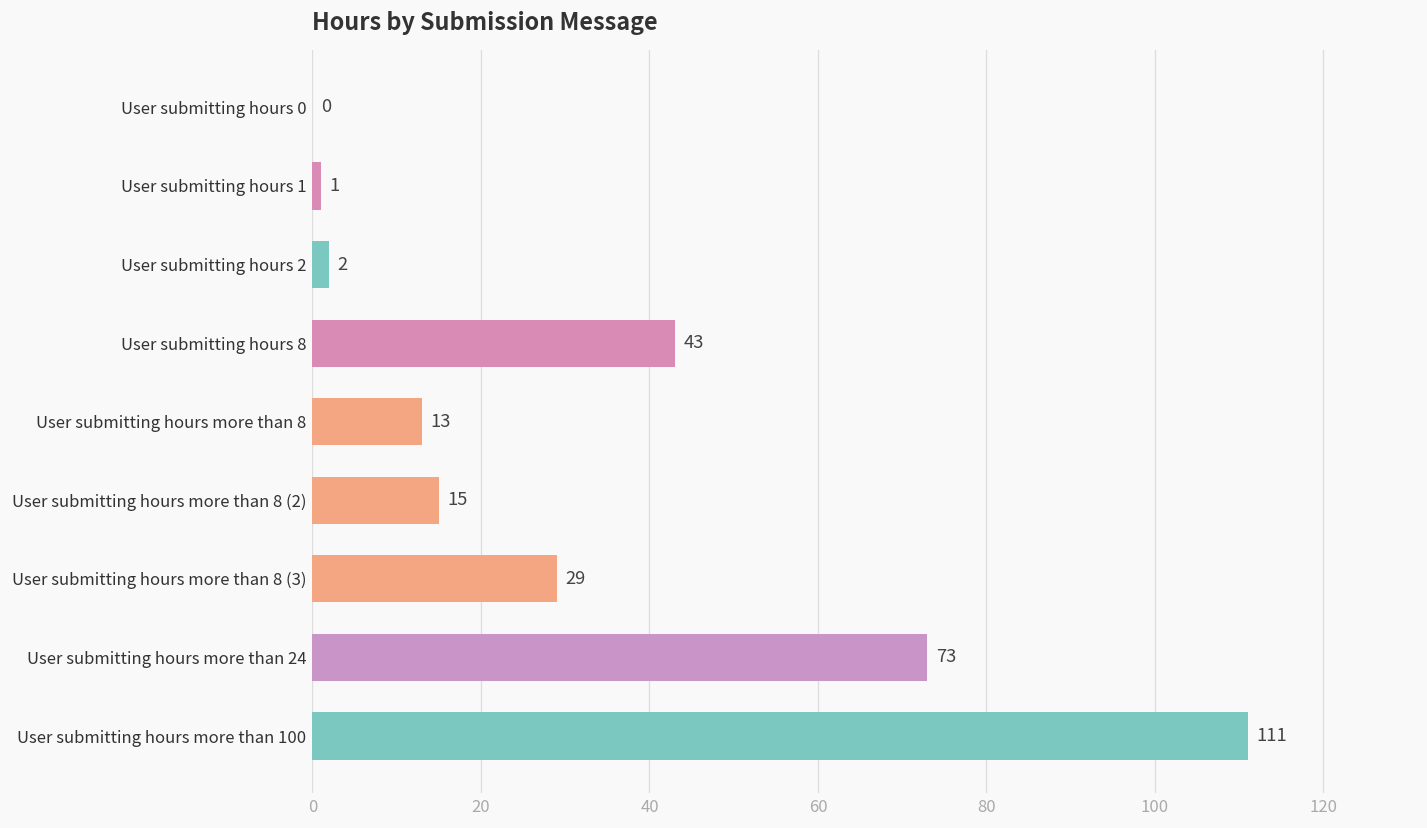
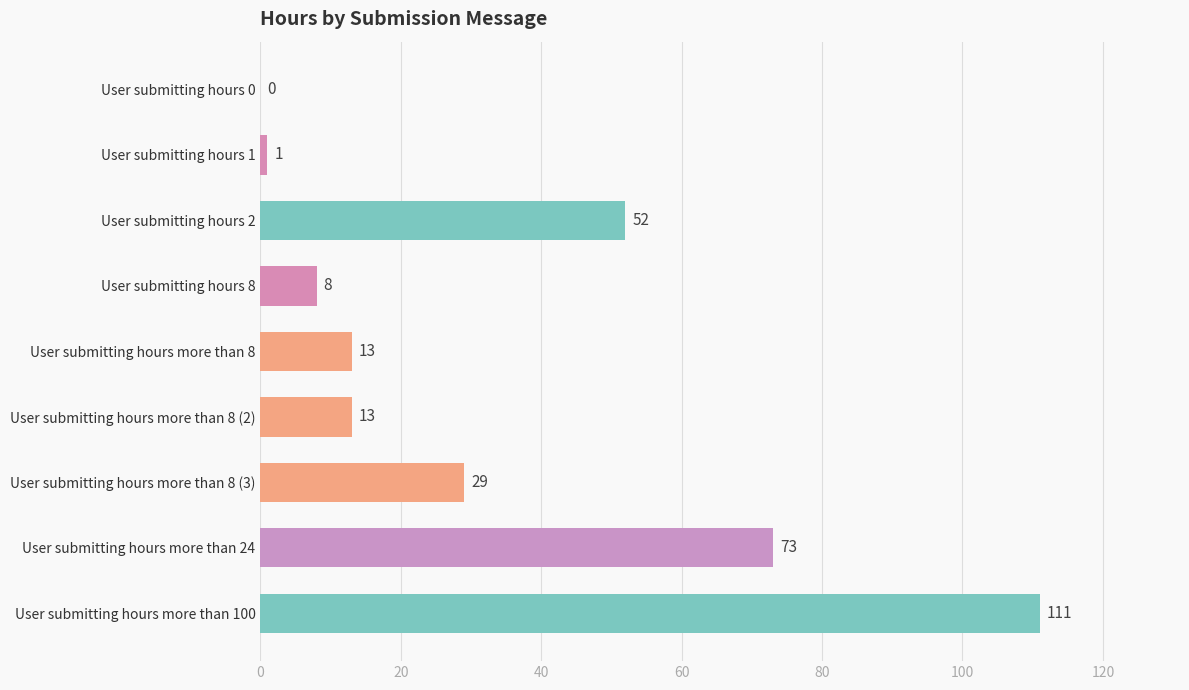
  {
    "User submitting hours 0": 0,
    "User submitting hours 1": 1,
-   "User submitting hours 2": 2,
-   "User submitting hours 8": 43,
+   "User submitting hours 2": 52,
+   "User submitting hours 8": 8,
    "User submitting hours more than 8": 13,
-   "User submitting hours more than 8 (2)": 15,
+   "User submitting hours more than 8 (2)": 13,
    "User submitting hours more than 8 (3)": 29,
    "User submitting hours more than 24": 73,
    "User submitting hours more than 100": 111
  }
